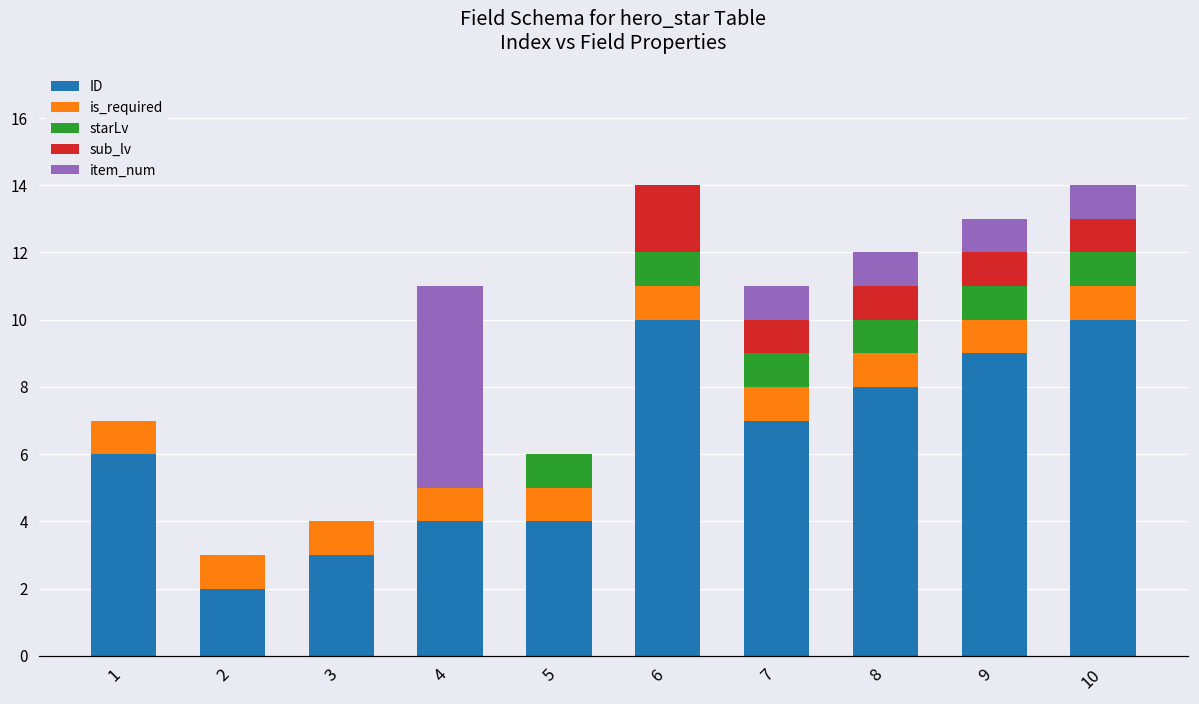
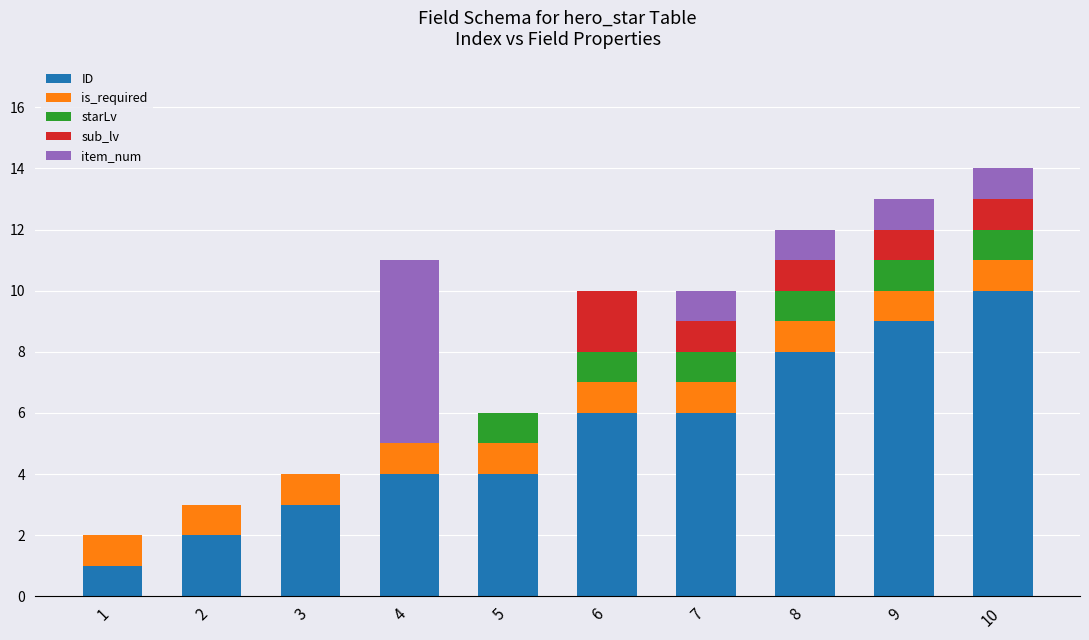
  {
    "ID": {
-     "1": 6,
+     "1": 1,
      "2": 2,
      "3": 3,
      "4": 4,
      "5": 4,
-     "6": 10,
-     "7": 7,
+     "6": 6,
+     "7": 6,
      "8": 8,
      "9": 9,
      "10": 10
    },
    "is_required": {
      "1": 1,
      "2": 1,
      "3": 1,
      "4": 1,
      "5": 1,
      "6": 1,
      "7": 1,
      "8": 1,
      "9": 1,
      "10": 1
    },
    "starLv": {
      "1": 0,
      "2": 0,
      "3": 0,
      "4": 0,
      "5": 1,
      "6": 1,
      "7": 1,
      "8": 1,
      "9": 1,
      "10": 1
    },
    "sub_lv": {
      "1": 0,
      "2": 0,
      "3": 0,
      "4": 0,
      "5": 0,
      "6": 2,
      "7": 1,
      "8": 1,
      "9": 1,
      "10": 1
    },
    "item_num": {
      "1": 0,
      "2": 0,
      "3": 0,
      "4": 6,
      "5": 0,
      "6": 0,
      "7": 1,
      "8": 1,
      "9": 1,
      "10": 1
    }
  }
